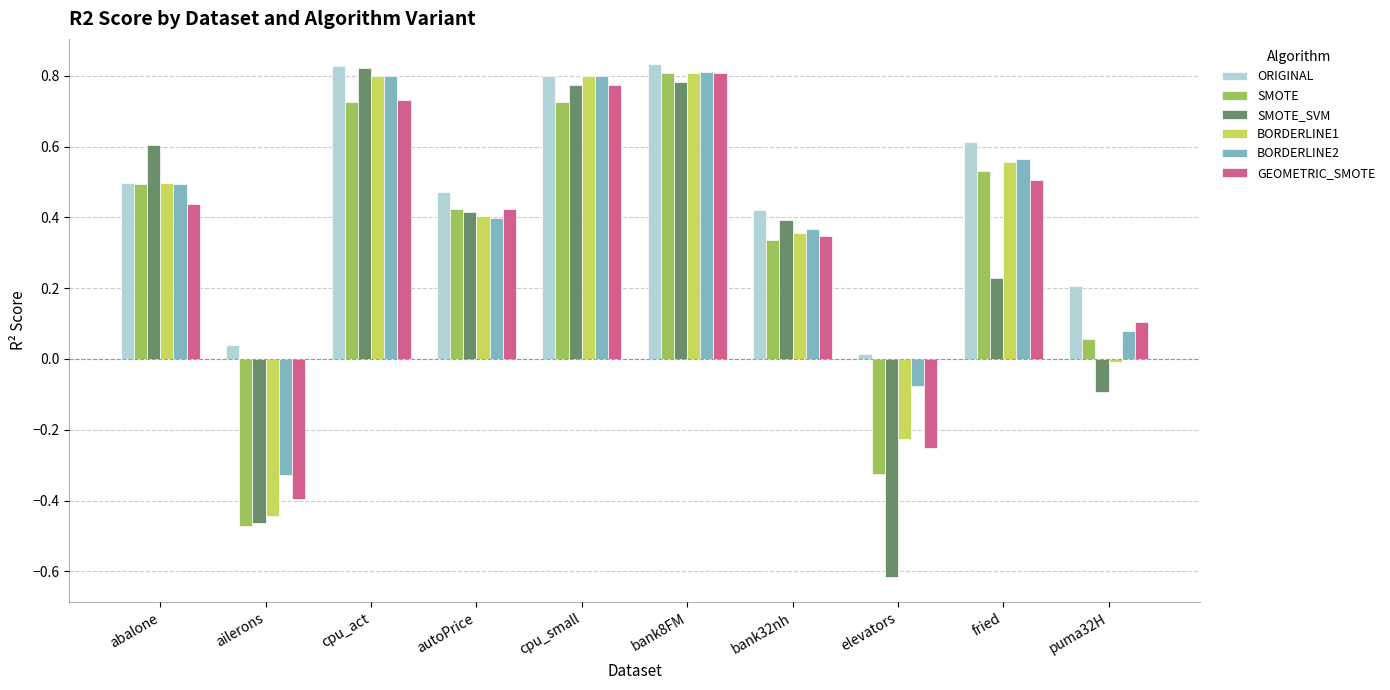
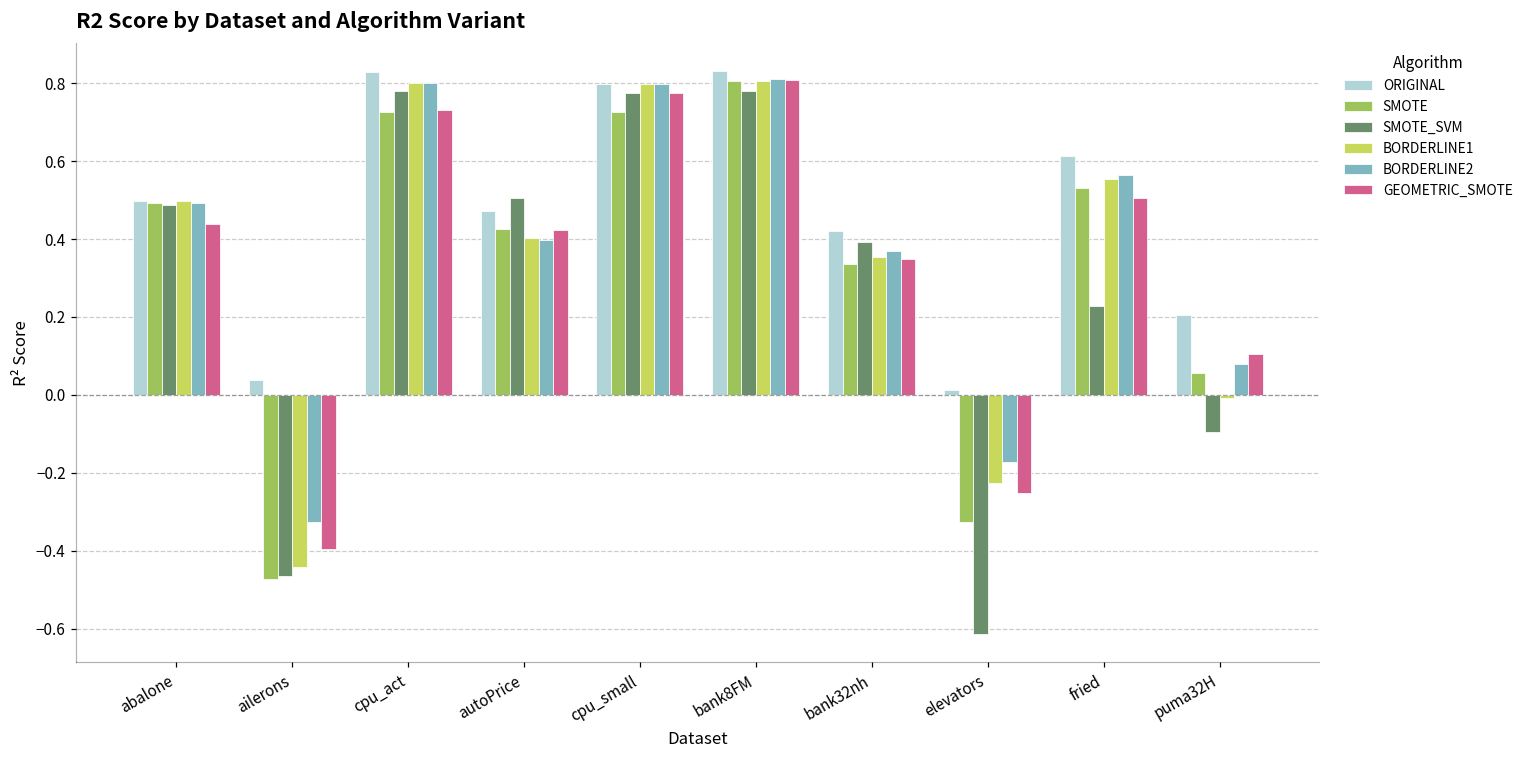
  {
    "ORIGINAL": {
      "abalone": 0.50,
      "ailerons": 0.04,
      "cpu_act": 0.83,
      "autoPrice": 0.47,
      "cpu_small": 0.80,
      "bank8FM": 0.83,
      "bank32nh": 0.42,
      "elevators": 0.01,
      "fried": 0.61,
      "puma32H": 0.21
    },
    "SMOTE_SVM": {
-     "abalone": 0.60,
+     "abalone": 0.49,
      "ailerons": -0.46,
-     "cpu_act": 0.82,
-     "autoPrice": 0.42,
+     "cpu_act": 0.78,
+     "autoPrice": 0.51,
      "cpu_small": 0.77,
      "bank8FM": 0.78,
      "bank32nh": 0.39,
      "elevators": -0.61,
      "fried": 0.23,
      "puma32H": -0.09
    },
    "BORDERLINE2": {
      "abalone": 0.49,
      "ailerons": -0.33,
      "cpu_act": 0.80,
      "autoPrice": 0.40,
      "cpu_small": 0.80,
      "bank8FM": 0.81,
      "bank32nh": 0.37,
-     "elevators": -0.08,
+     "elevators": -0.17,
      "fried": 0.56,
      "puma32H": 0.08
    },
    "GEOMETRIC_SMOTE": {
      "abalone": 0.44,
      "ailerons": -0.39,
      "cpu_act": 0.73,
      "autoPrice": 0.42,
      "cpu_small": 0.77,
      "bank8FM": 0.81,
      "bank32nh": 0.35,
      "elevators": -0.25,
      "fried": 0.51,
      "puma32H": 0.10
    }
  }
